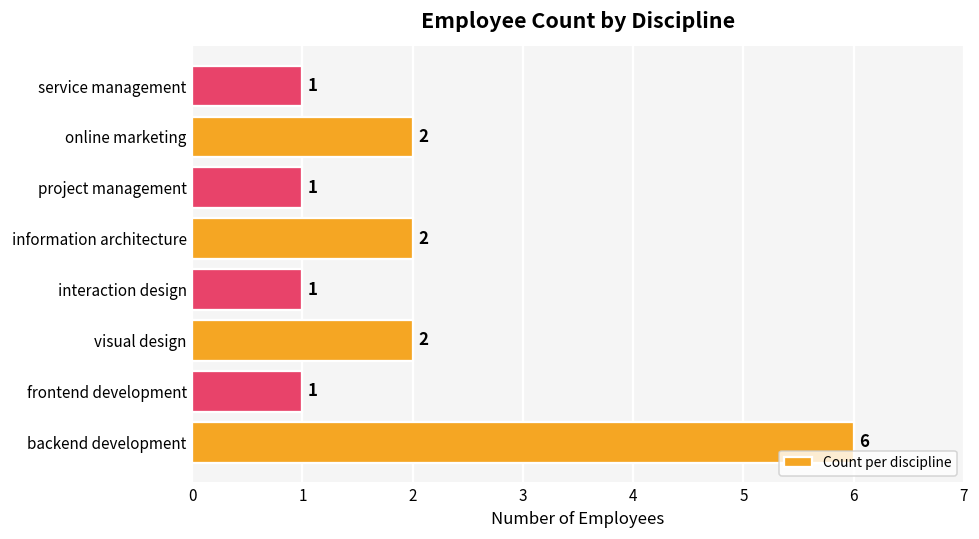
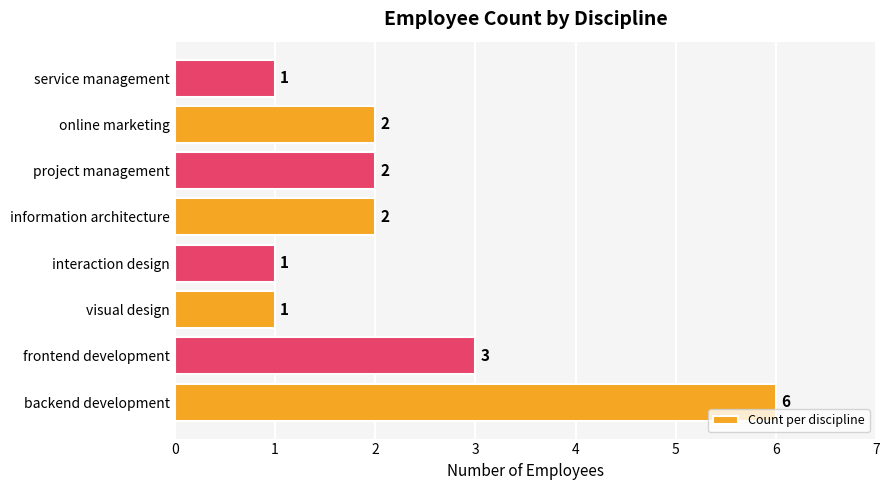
  {
    "service management": 1,
    "online marketing": 2,
-   "project management": 1,
+   "project management": 2,
    "information architecture": 2,
    "interaction design": 1,
-   "visual design": 2,
-   "frontend development": 1
+   "visual design": 1,
+   "frontend development": 3
  }
